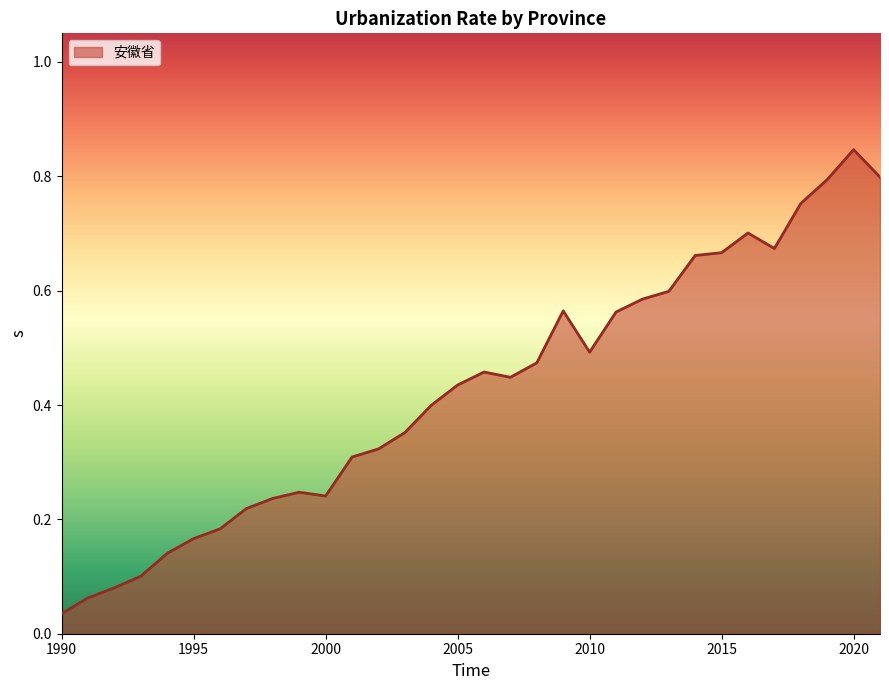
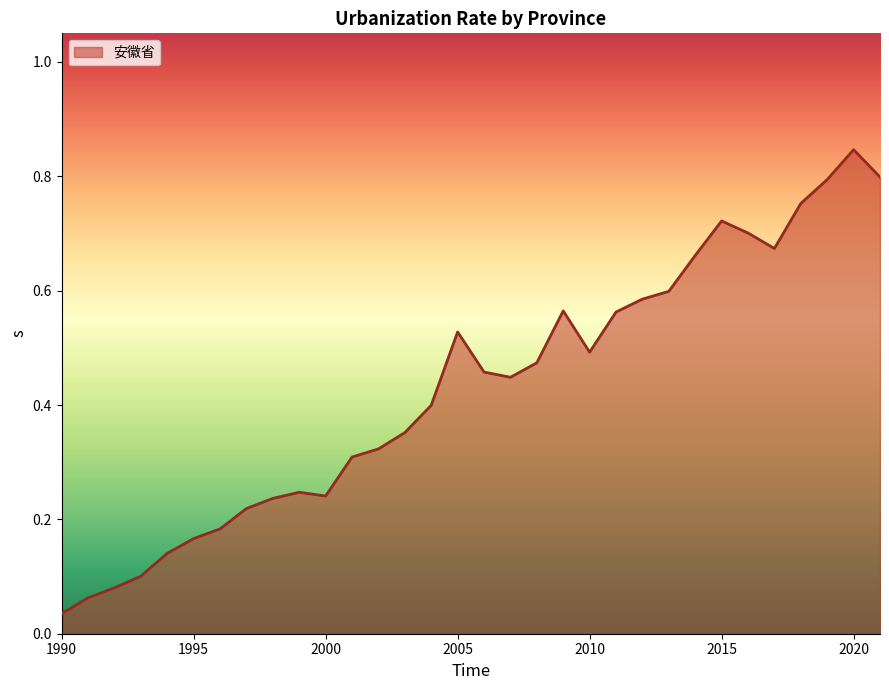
  {
    "1990": 0.04,
    "1995": 0.17,
    "2000": 0.24,
-   "2005": 0.43,
+   "2005": 0.53,
    "2010": 0.49,
-   "2015": 0.67,
+   "2015": 0.72,
    "2020": 0.85
  }
